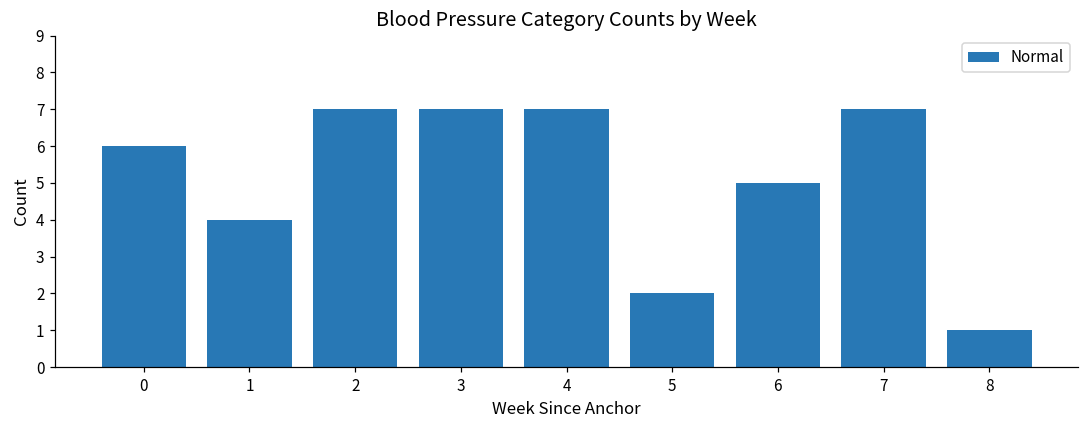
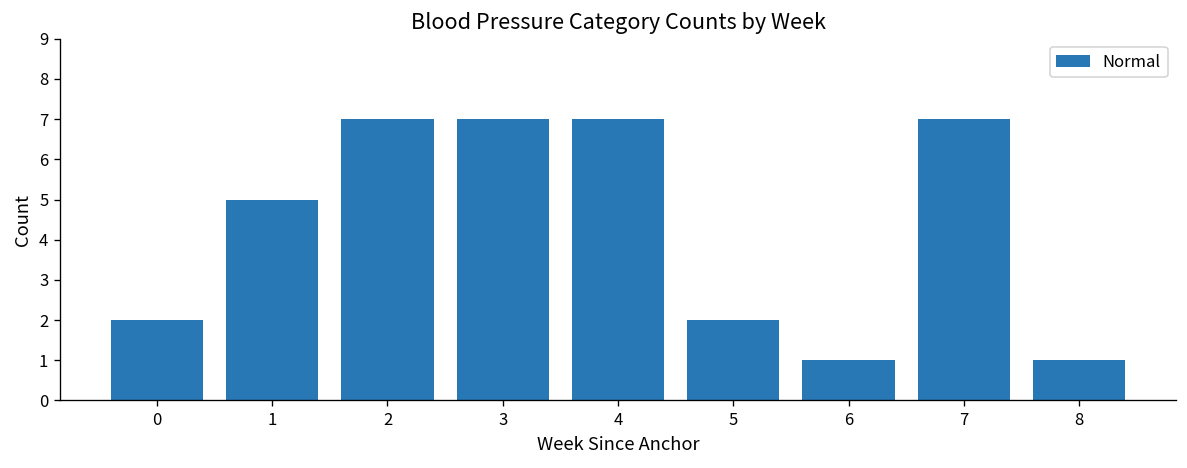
  {
-   "0": 6,
-   "1": 4,
+   "0": 2,
+   "1": 5,
    "2": 7,
    "3": 7,
    "4": 7,
    "5": 2,
-   "6": 5,
+   "6": 1,
    "7": 7,
    "8": 1
  }
